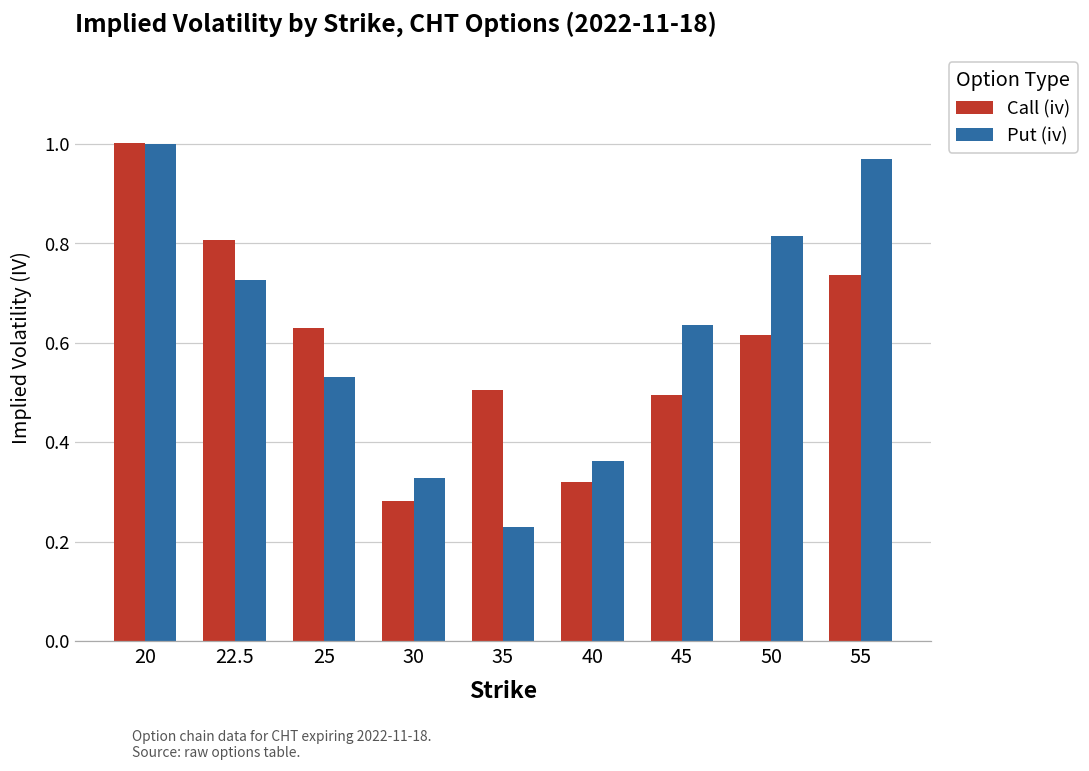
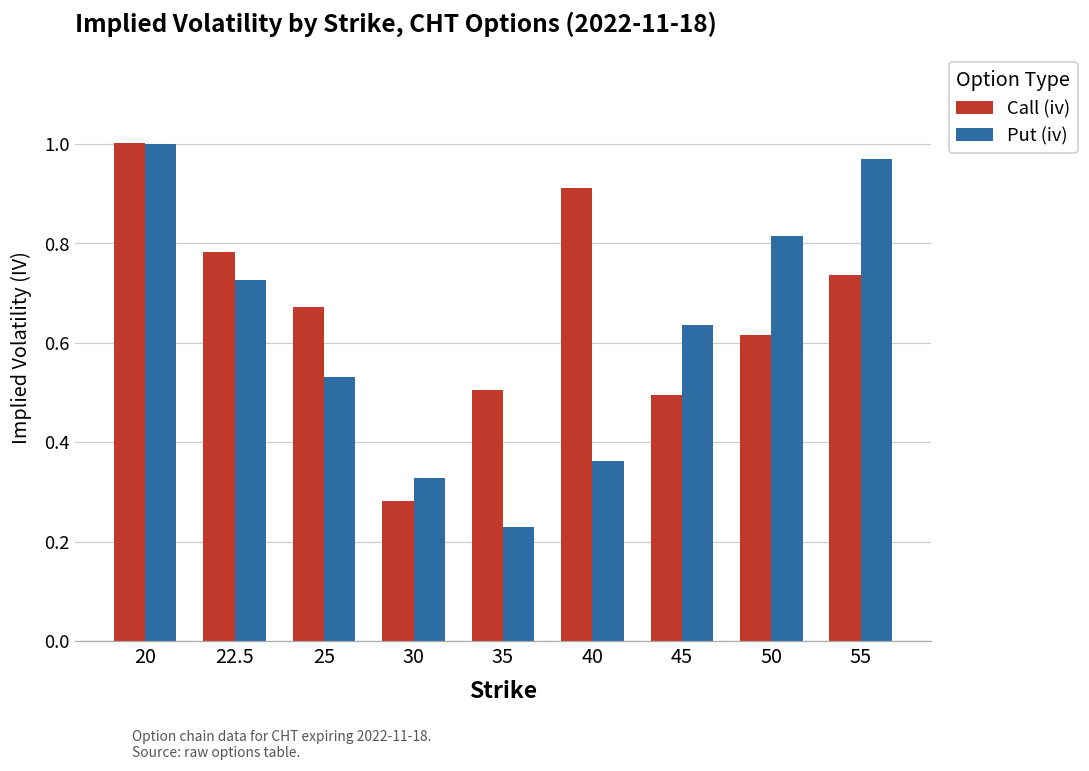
  {
    "Call (iv)": {
      "20": 1.00,
-     "22.5": 0.81,
-     "25": 0.63,
+     "22.5": 0.78,
+     "25": 0.67,
      "30": 0.28,
      "35": 0.51,
-     "40": 0.32,
+     "40": 0.91,
      "45": 0.50,
      "50": 0.61,
      "55": 0.74
    },
    "Put (iv)": {
      "20": 1.00,
      "22.5": 0.73,
      "25": 0.53,
      "30": 0.33,
      "35": 0.23,
      "40": 0.36,
      "45": 0.64,
      "50": 0.82,
      "55": 0.97
    }
  }
